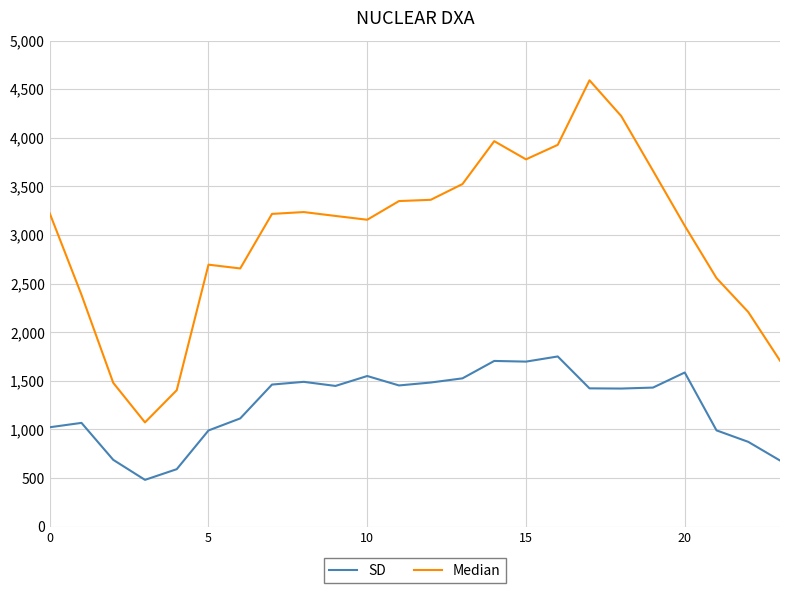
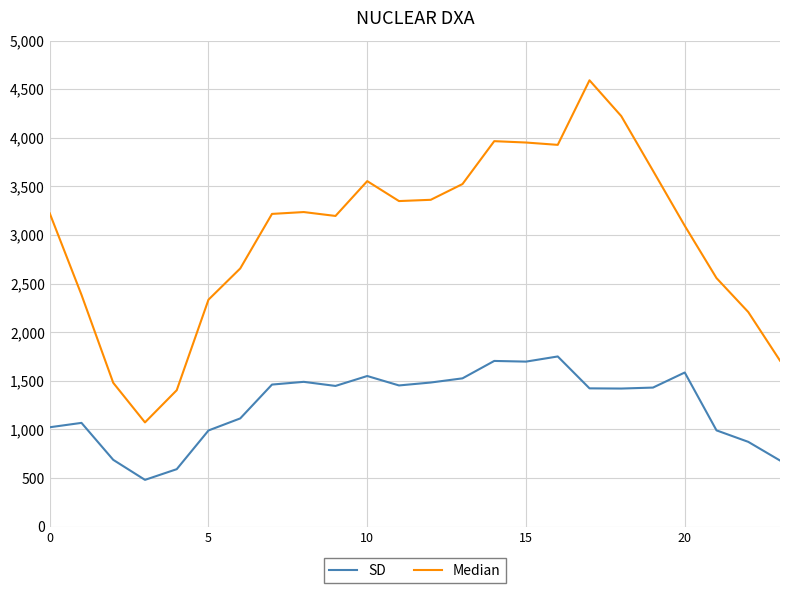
  {
    "SD": {
      "0": "1,000",
      "5": "1,000",
      "10": "1,600",
      "15": "1,700",
      "20": "1,600"
    },
    "Median": {
      "0": "3,200",
-     "5": "2,700",
-     "10": "3,200",
-     "15": "3,800",
+     "5": "2,300",
+     "10": "3,600",
+     "15": "4,000",
      "20": "3,100"
    }
  }
